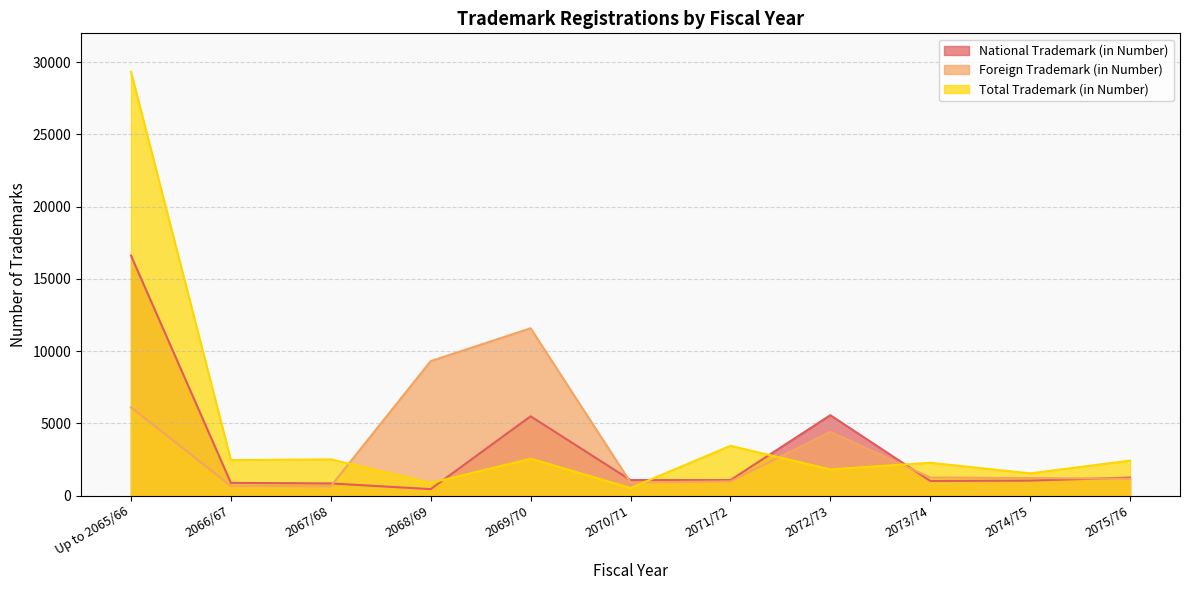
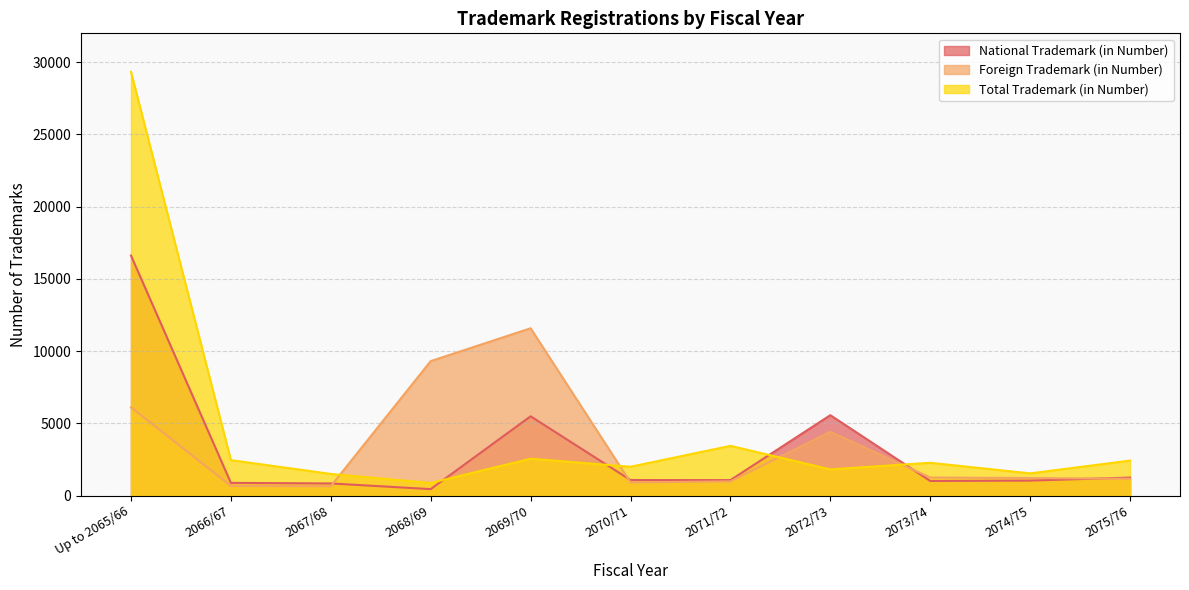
  {
    "National Trademark (in Number)": {
      "Up to 2065/66": 16600,
      "2066/67": 900,
      "2067/68": 900,
      "2068/69": 500,
      "2069/70": 5500,
      "2072/73": 5600,
      "2073/74": 1000,
      "2074/75": 1000
    },
    "Foreign Trademark (in Number)": {
      "Up to 2065/66": 6100,
      "2066/67": 700,
      "2067/68": 700,
      "2068/69": 9300,
      "2069/70": 11600,
      "2072/73": 4400,
      "2073/74": 1300,
      "2074/75": 1200
    },
    "Total Trademark (in Number)": {
      "Up to 2065/66": 29300,
      "2066/67": 2500,
-     "2067/68": 2500,
+     "2067/68": 1500,
      "2068/69": 900,
      "2069/70": 2600,
-     "2070/71": 500,
+     "2070/71": 2000,
      "2071/72": 3500,
      "2072/73": 1800,
      "2073/74": 2300,
      "2074/75": 1500,
      "2075/76": 2400
    }
  }
